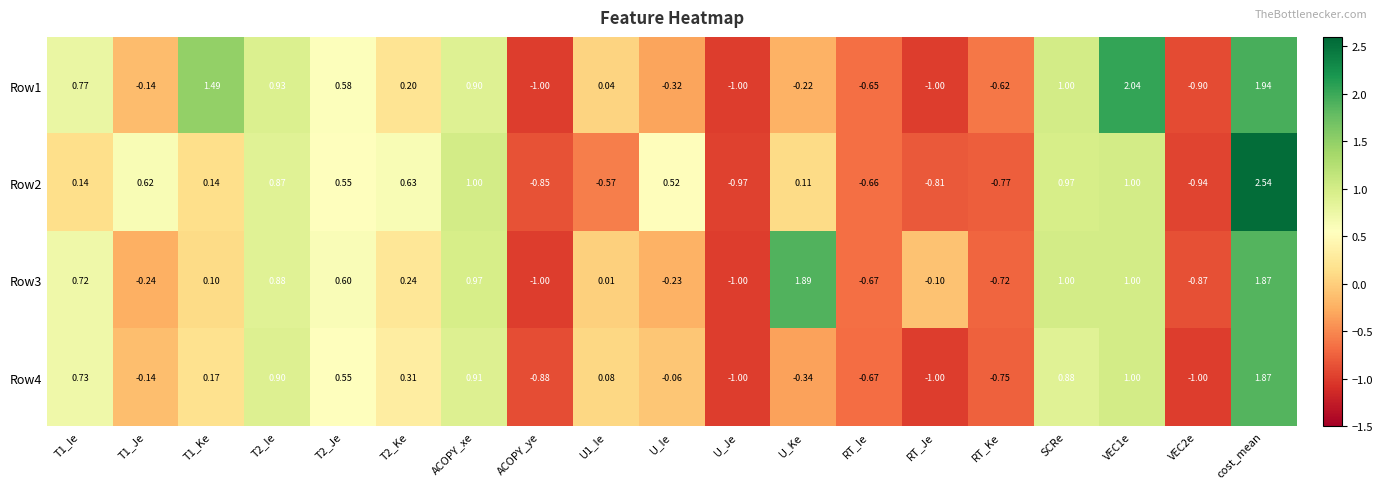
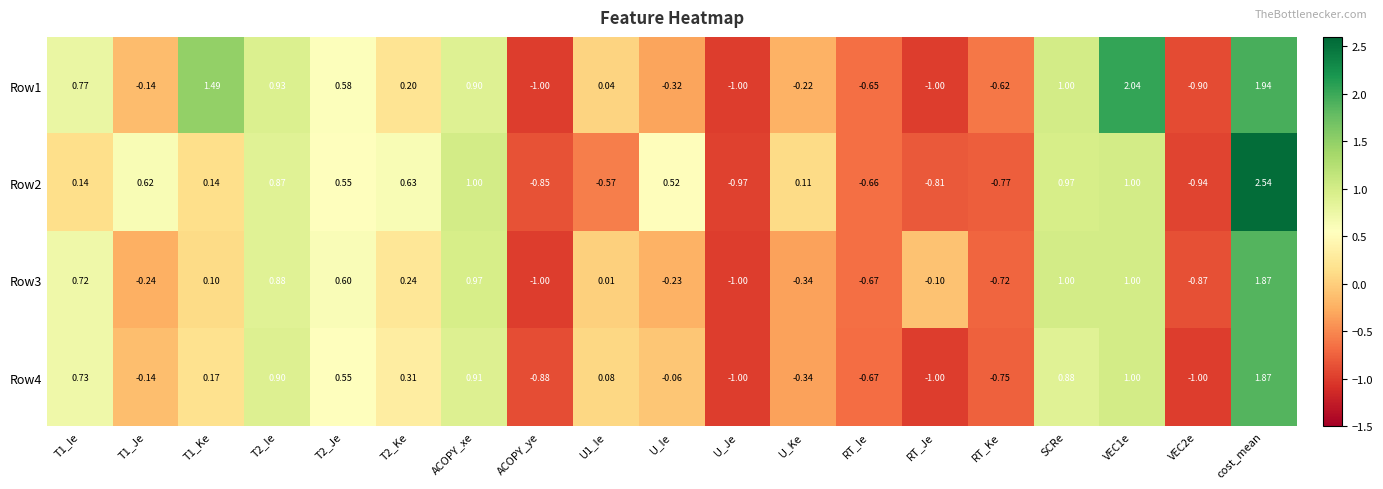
  {
    "Row1": {
      "T1_Ie": 0.77,
      "T1_Je": -0.14,
      "T1_Ke": 1.49,
      "T2_Ie": 0.93,
      "T2_Je": 0.58,
      "T2_Ke": 0.20,
      "ACOPY_xe": 0.90,
      "ACOPY_ye": -1.00,
      "U1_Ie": 0.04,
      "U_Ie": -0.32,
      "U_Je": -1.00,
      "U_Ke": -0.22,
      "RT_Ie": -0.65,
      "RT_Je": -1.00,
      "RT_Ke": -0.62,
      "SCRe": 1.00,
      "VEC1e": 2.04,
      "VEC2e": -0.90,
      "cost_mean": 1.94
    },
    "Row2": {
      "T1_Ie": 0.14,
      "T1_Je": 0.62,
      "T1_Ke": 0.14,
      "T2_Ie": 0.87,
      "T2_Je": 0.55,
      "T2_Ke": 0.63,
      "ACOPY_xe": 1.00,
      "ACOPY_ye": -0.85,
      "U1_Ie": -0.57,
      "U_Ie": 0.52,
      "U_Je": -0.97,
      "U_Ke": 0.11,
      "RT_Ie": -0.66,
      "RT_Je": -0.81,
      "RT_Ke": -0.77,
      "SCRe": 0.97,
      "VEC1e": 1.00,
      "VEC2e": -0.94,
      "cost_mean": 2.54
    },
    "Row3": {
      "T1_Ie": 0.72,
      "T1_Je": -0.24,
      "T1_Ke": 0.10,
      "T2_Ie": 0.88,
      "T2_Je": 0.60,
      "T2_Ke": 0.24,
      "ACOPY_xe": 0.97,
      "ACOPY_ye": -1.00,
      "U1_Ie": 0.01,
      "U_Ie": -0.23,
      "U_Je": -1.00,
-     "U_Ke": 1.89,
+     "U_Ke": -0.34,
      "RT_Ie": -0.67,
      "RT_Je": -0.10,
      "RT_Ke": -0.72,
      "SCRe": 1.00,
      "VEC1e": 1.00,
      "VEC2e": -0.87,
      "cost_mean": 1.87
    },
    "Row4": {
      "T1_Ie": 0.73,
      "T1_Je": -0.14,
      "T1_Ke": 0.17,
      "T2_Ie": 0.90,
      "T2_Je": 0.55,
      "T2_Ke": 0.31,
      "ACOPY_xe": 0.91,
      "ACOPY_ye": -0.88,
      "U1_Ie": 0.08,
      "U_Ie": -0.06,
      "U_Je": -1.00,
      "U_Ke": -0.34,
      "RT_Ie": -0.67,
      "RT_Je": -1.00,
      "RT_Ke": -0.75,
      "SCRe": 0.88,
      "VEC1e": 1.00,
      "VEC2e": -1.00,
      "cost_mean": 1.87
    }
  }
